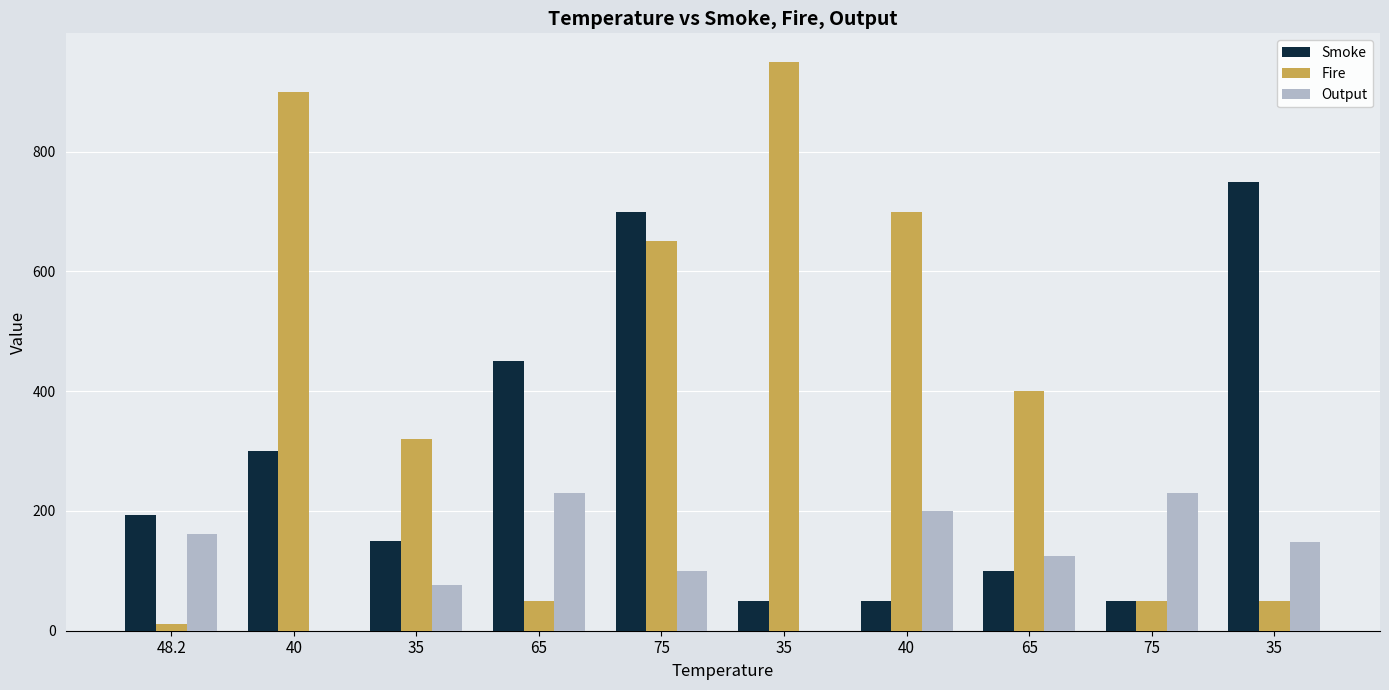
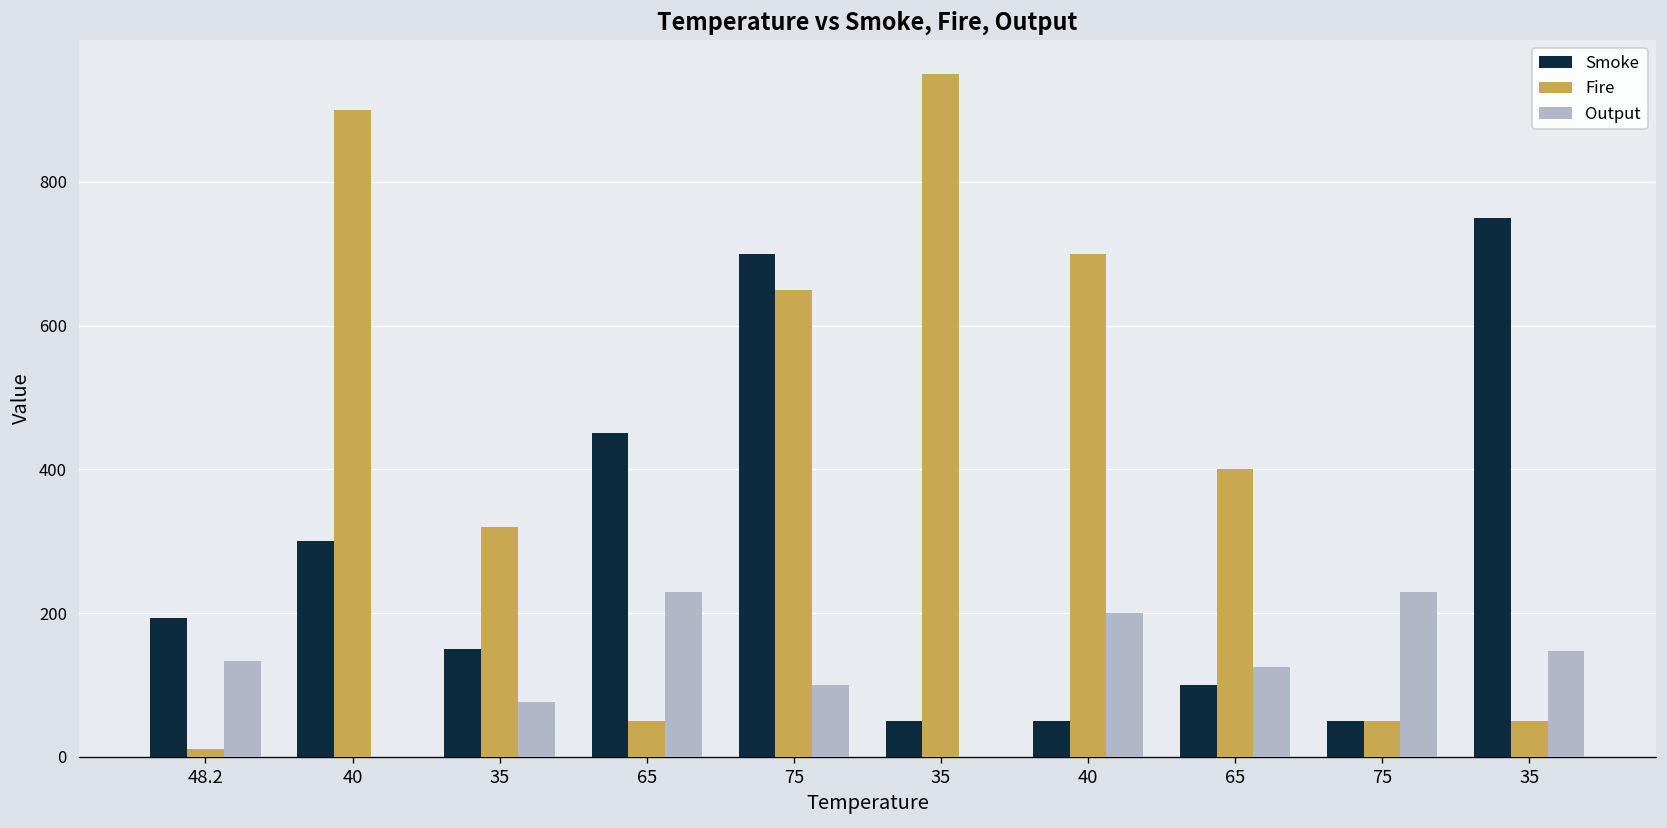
  {
    "Smoke": {
      "48.2": 190
    },
    "Fire": {
      "48.2": 10
    },
    "Output": {
-     "48.2": 160
+     "48.2": 130
    }
  }
